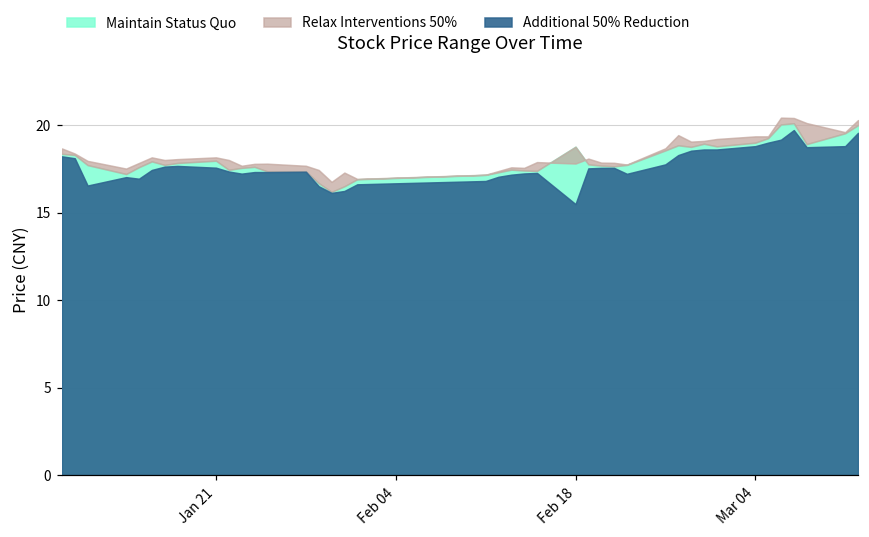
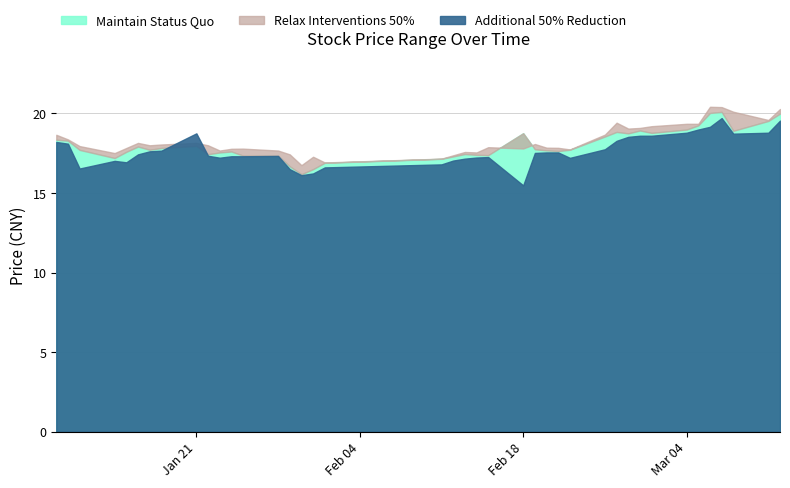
  {
    "Maintain Status Quo": {
      "Jan 21": 18.0,
      "Mar 04": 19.0
    },
    "Additional 50% Reduction": {
-     "Jan 21": 17.6,
+     "Jan 21": 18.8,
      "Feb 18": 15.5,
      "Mar 04": 18.8
    }
  }
